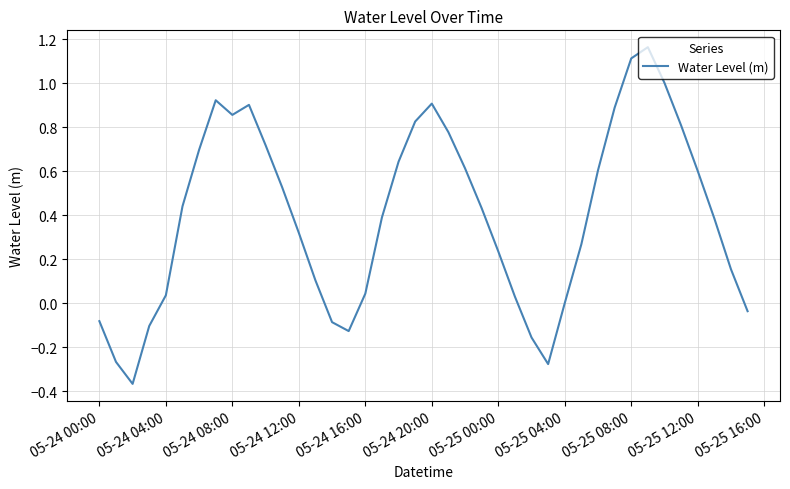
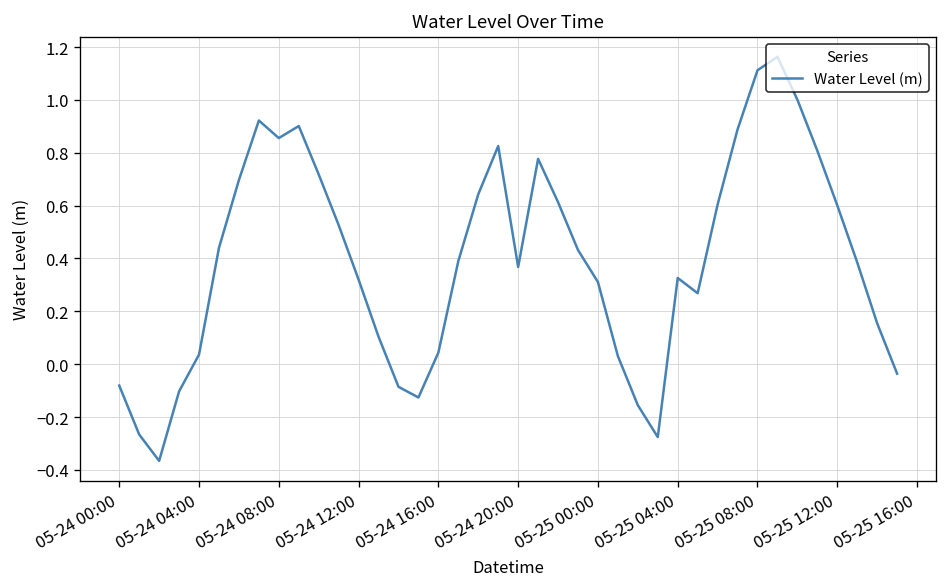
  {
    "05-24 00:00": -0.08,
    "05-24 04:00": 0.04,
    "05-24 08:00": 0.86,
    "05-24 12:00": 0.32,
    "05-24 16:00": 0.04,
-   "05-24 20:00": 0.91,
-   "05-25 00:00": 0.24,
-   "05-25 04:00": 0.00,
+   "05-24 20:00": 0.37,
+   "05-25 00:00": 0.31,
+   "05-25 04:00": 0.33,
    "05-25 08:00": 1.11,
    "05-25 12:00": 0.60
  }
